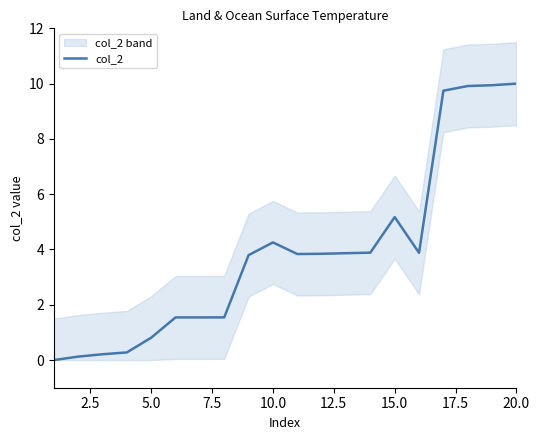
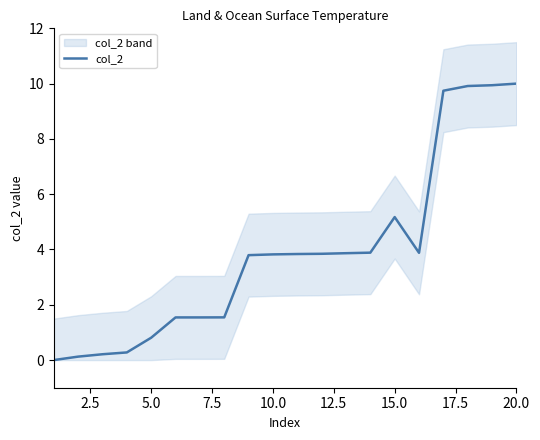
  {
    "col_2": {
      "5.0": 0.8,
-     "10.0": 4.3,
+     "10.0": 3.8,
      "15.0": 5.2,
      "20.0": 10.0
    },
    "col_2 band": {
      "5.0": 2.3
    }
  }
